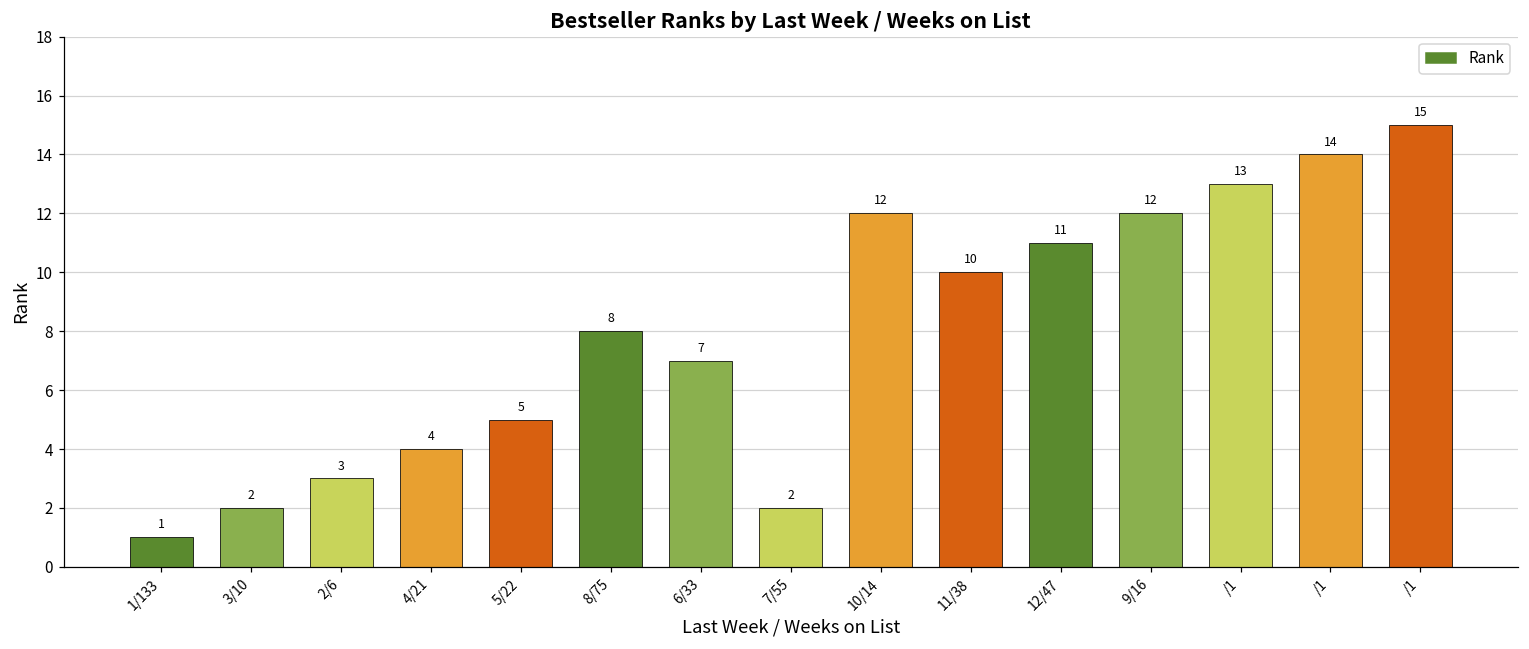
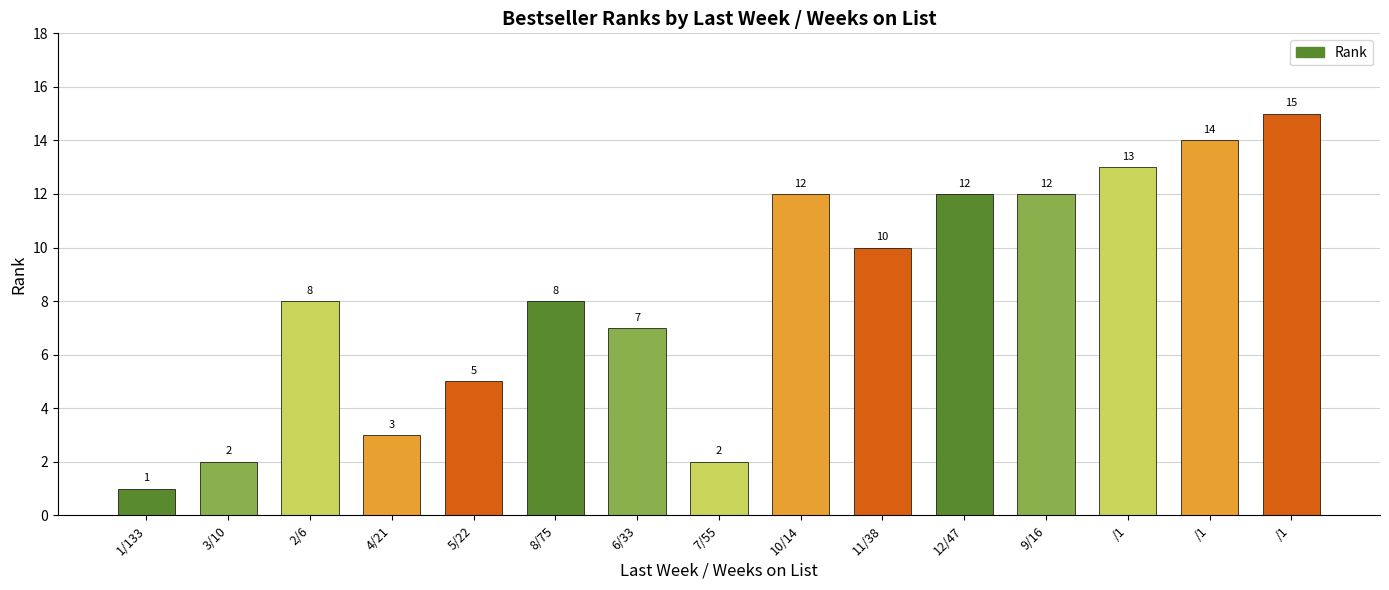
  {
    "1/133": 1,
    "3/10": 2,
-   "2/6": 3,
-   "4/21": 4,
+   "2/6": 8,
+   "4/21": 3,
    "5/22": 5,
    "8/75": 8,
    "6/33": 7,
    "7/55": 2,
    "10/14": 12,
    "11/38": 10,
-   "12/47": 11,
+   "12/47": 12,
    "9/16": 12
  }
